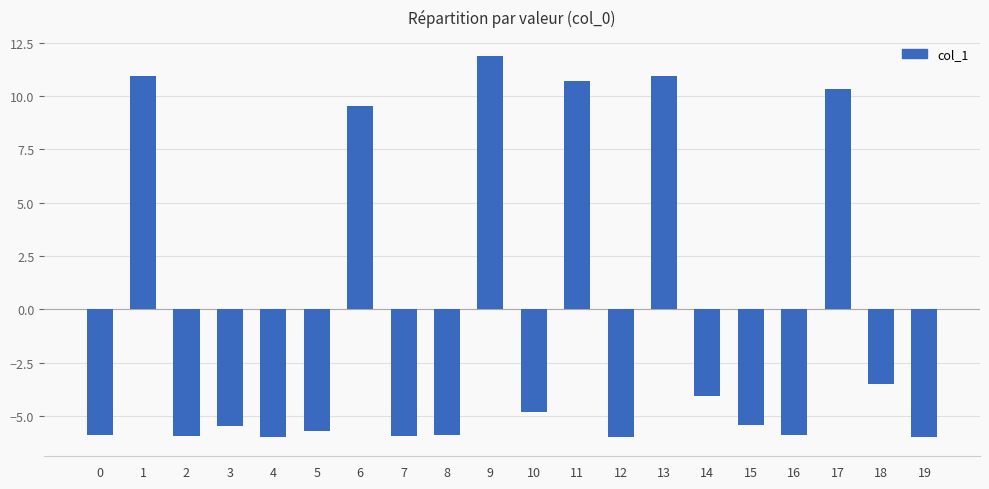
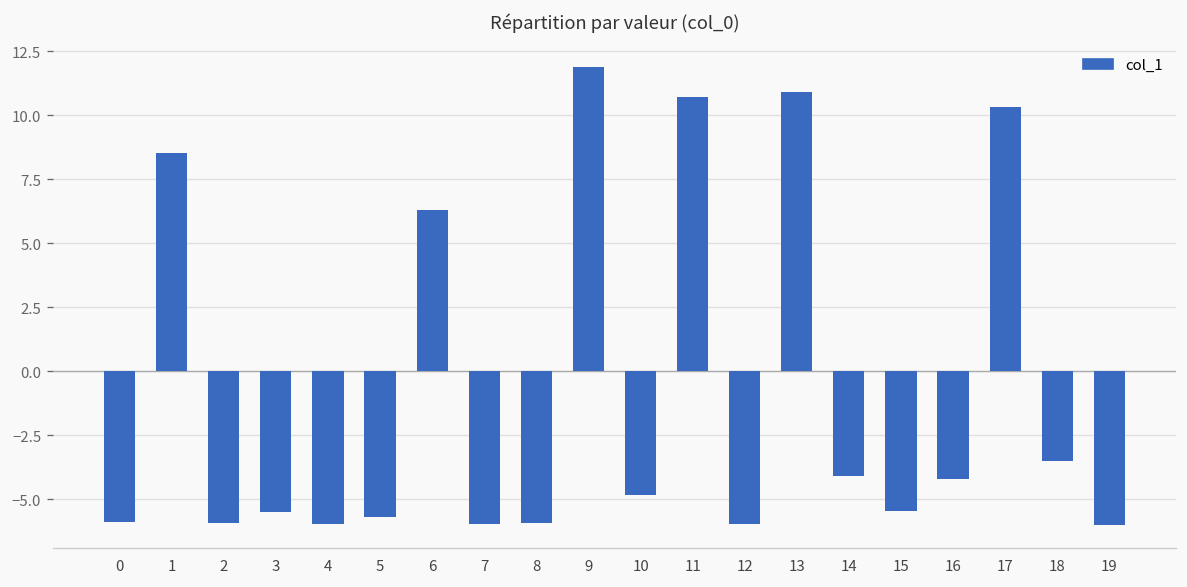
  {
    "0": -5.9,
-   "1": 10.9,
+   "1": 8.5,
    "2": -5.9,
    "3": -5.5,
    "4": -6.0,
    "5": -5.7,
-   "6": 9.5,
+   "6": 6.3,
    "7": -6.0,
    "8": -5.9,
    "9": 11.9,
    "10": -4.8,
    "11": 10.7,
    "12": -6.0,
    "13": 10.9,
    "14": -4.1,
    "15": -5.4,
-   "16": -5.9,
+   "16": -4.2,
    "17": 10.3,
    "18": -3.5,
    "19": -6.0
  }
